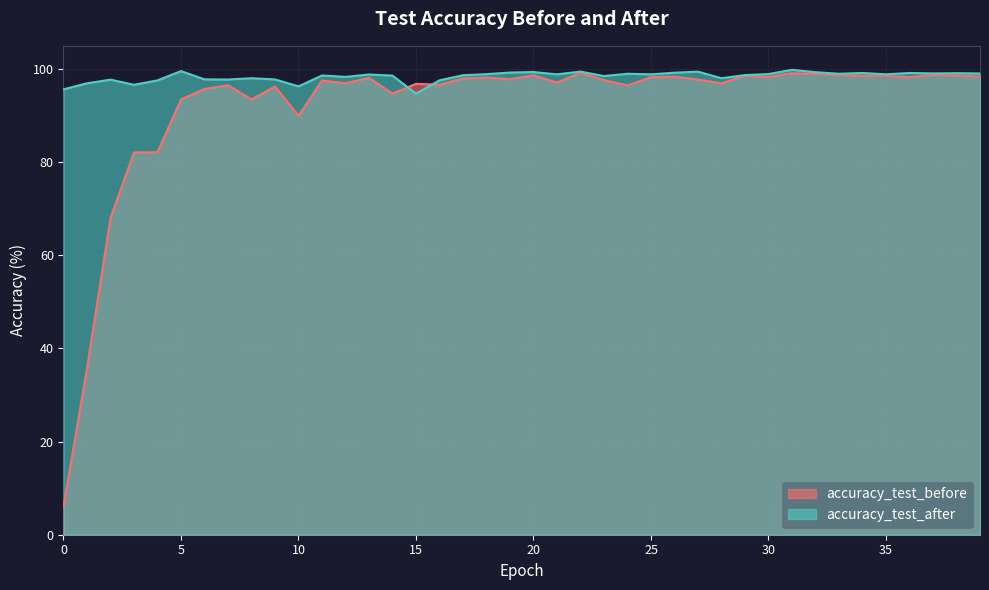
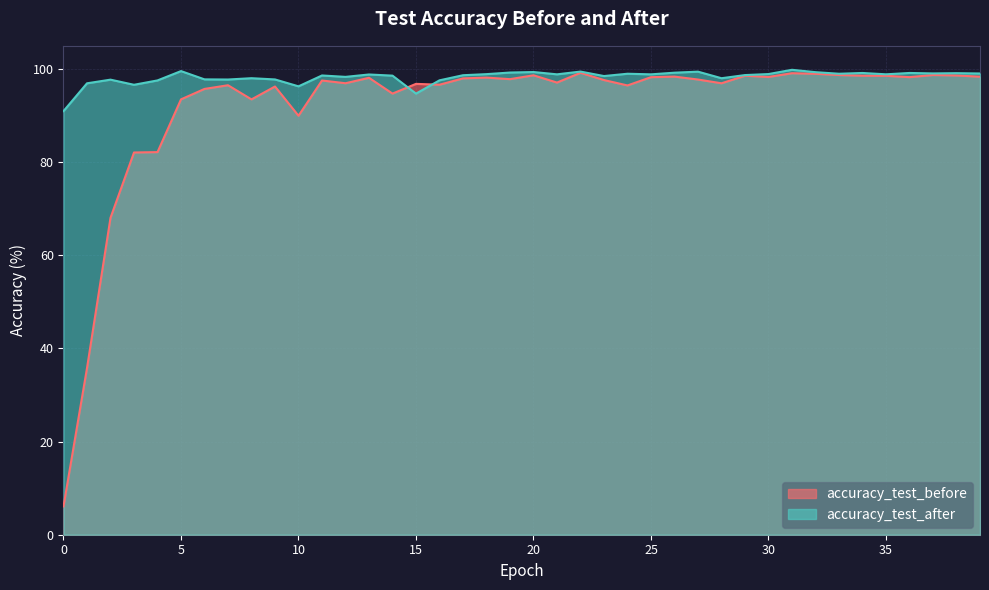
  {
    "accuracy_test_before": {
      "0": 6,
      "5": 94,
      "10": 90,
      "15": 97,
      "20": 99,
      "25": 98,
      "30": 98
    },
    "accuracy_test_after": {
-     "0": 96,
+     "0": 91,
      "5": 100,
      "10": 96,
      "15": 95,
      "20": 99,
      "25": 99,
      "30": 99
    }
  }
